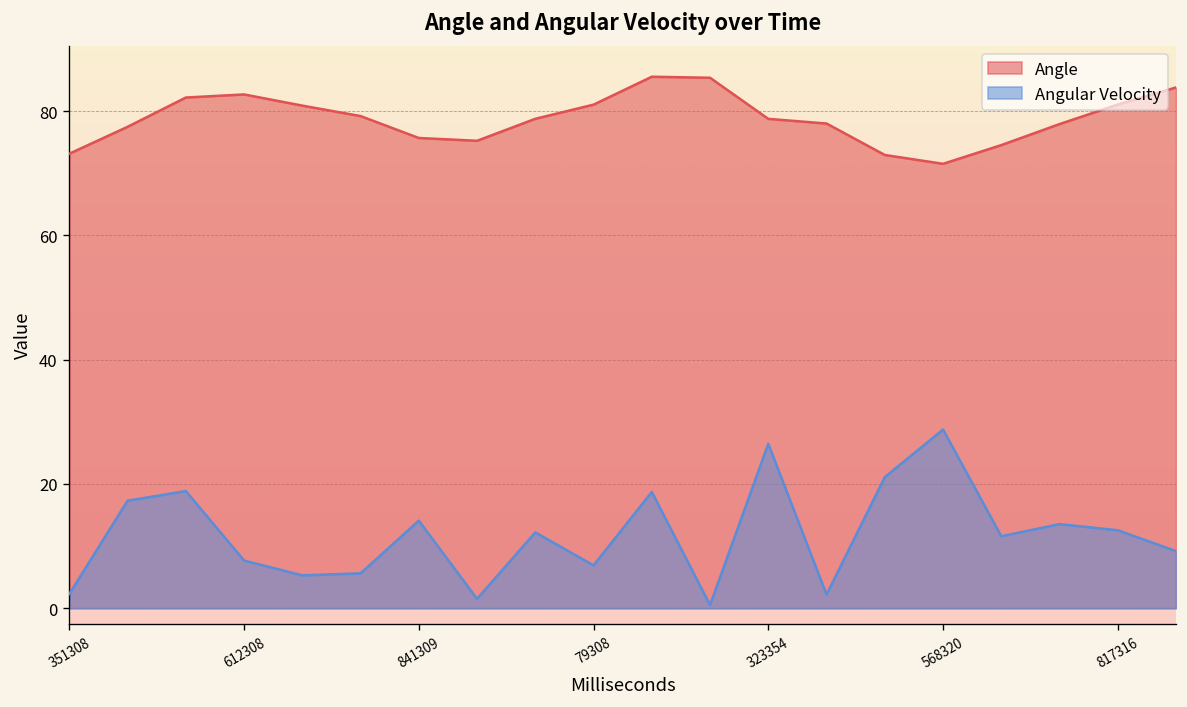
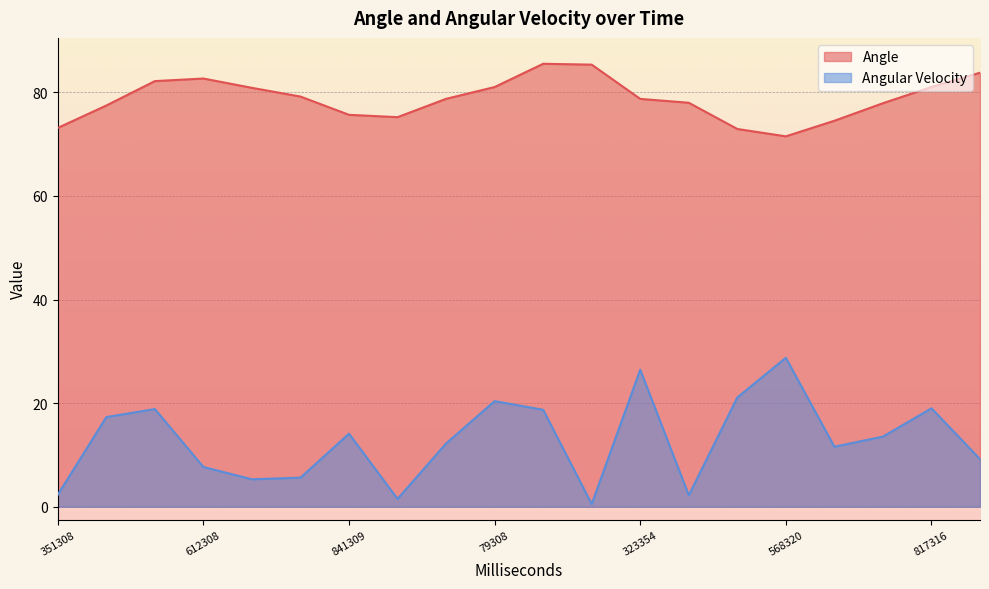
  {
    "Angle": {
      "351308": 73,
      "612308": 83,
      "841309": 76,
      "79308": 81,
      "323354": 79,
      "568320": 72
    },
    "Angular Velocity": {
      "351308": 2,
      "612308": 8,
      "841309": 14,
-     "79308": 7,
+     "79308": 20,
      "323354": 26,
      "568320": 29,
-     "817316": 13
+     "817316": 19
    }
  }
